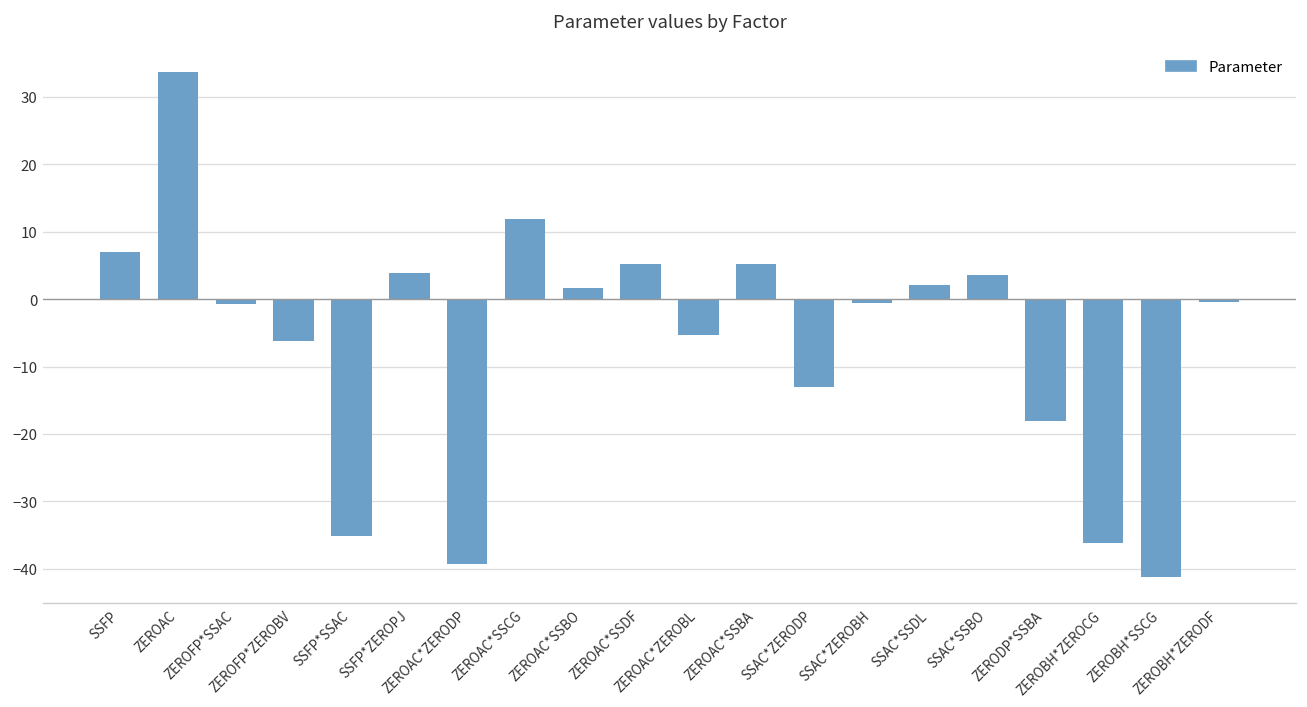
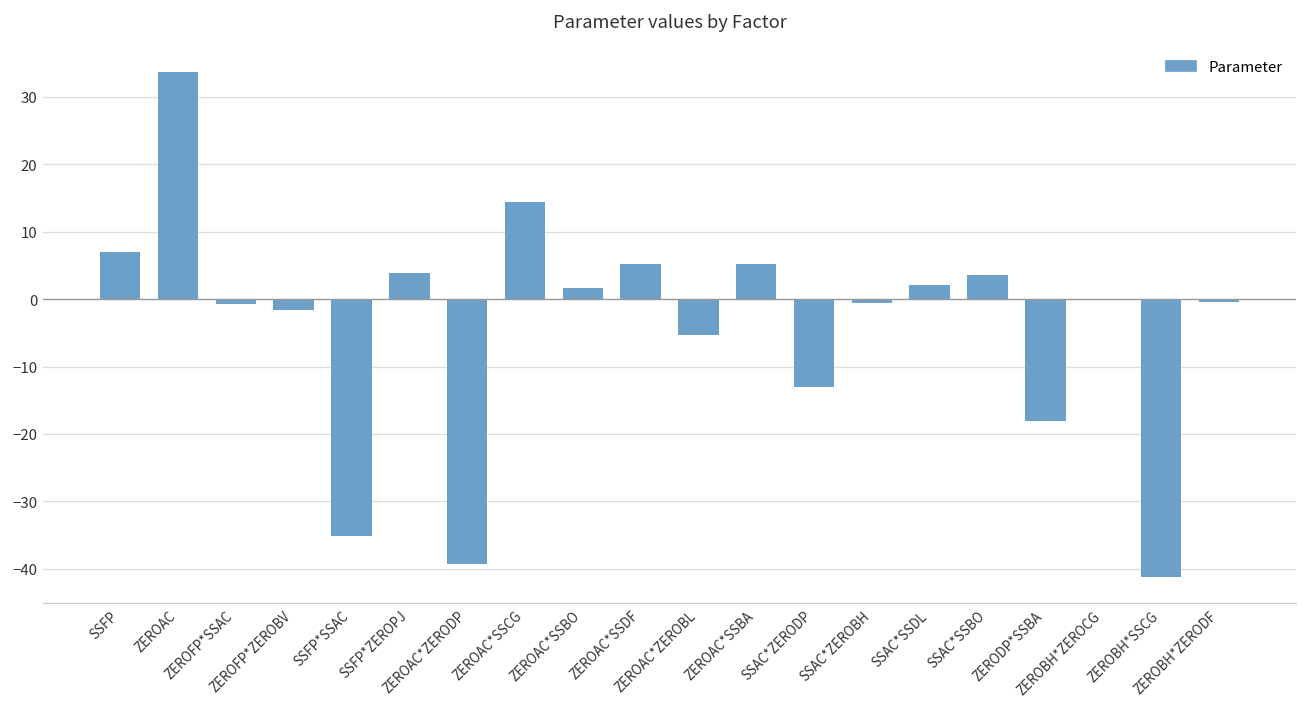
  {
    "SSFP": 7,
    "ZEROAC": 34,
    "ZEROFP*SSAC": -1,
-   "ZEROFP*ZEROBV": -6,
+   "ZEROFP*ZEROBV": -2,
    "SSFP*SSAC": -35,
    "SSFP*ZEROPJ": 4,
    "ZEROAC*ZERODP": -39,
-   "ZEROAC*SSCG": 12,
+   "ZEROAC*SSCG": 14,
    "ZEROAC*SSBO": 2,
    "ZEROAC*SSDF": 5,
    "ZEROAC*ZEROBL": -5,
    "ZEROAC*SSBA": 5,
    "SSAC*ZERODP": -13,
    "SSAC*ZEROBH": -1,
    "SSAC*SSDL": 2,
    "SSAC*SSBO": 4,
    "ZERODP*SSBA": -18,
-   "ZEROBH*ZEROCG": -36,
+   "ZEROBH*ZEROCG": 0,
    "ZEROBH*SSCG": -41
  }
